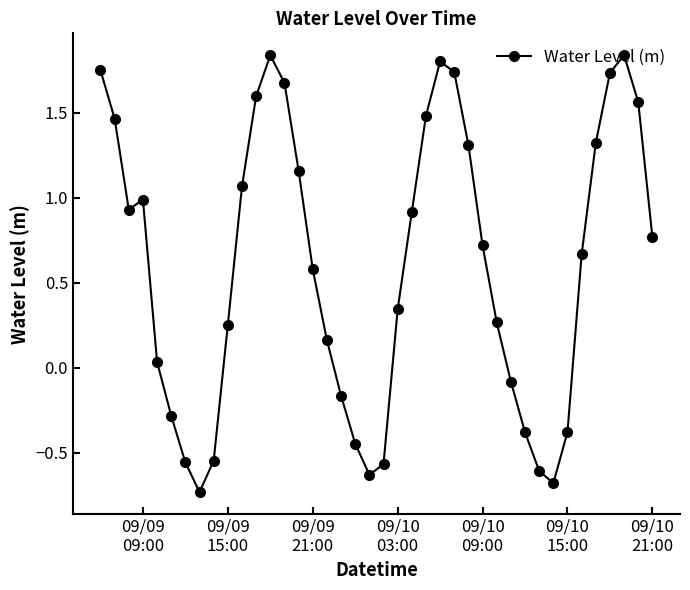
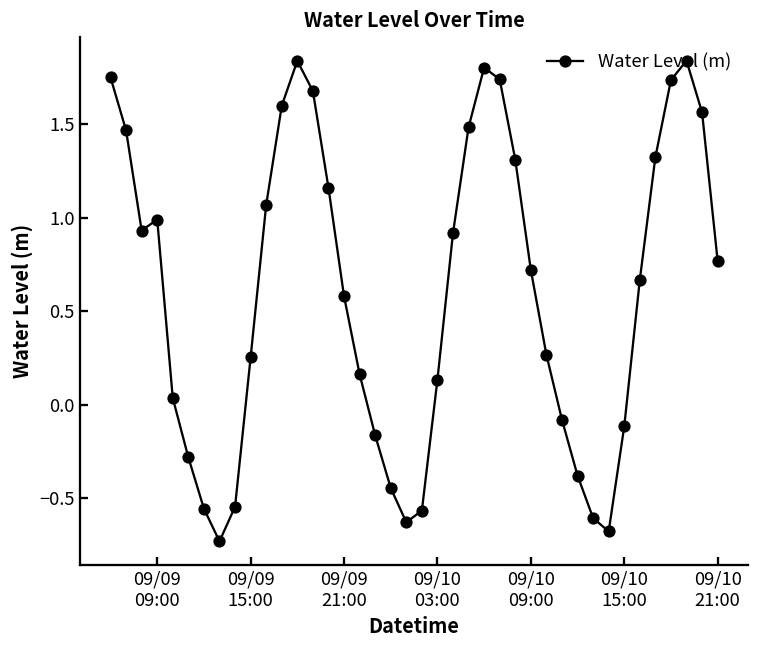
  {
    "09/09 09:00": 0.99,
    "09/09 15:00": 0.25,
    "09/09 21:00": 0.58,
-   "09/10 03:00": 0.34,
+   "09/10 03:00": 0.13,
    "09/10 09:00": 0.72,
-   "09/10 15:00": -0.38,
+   "09/10 15:00": -0.12,
    "09/10 21:00": 0.77
  }
